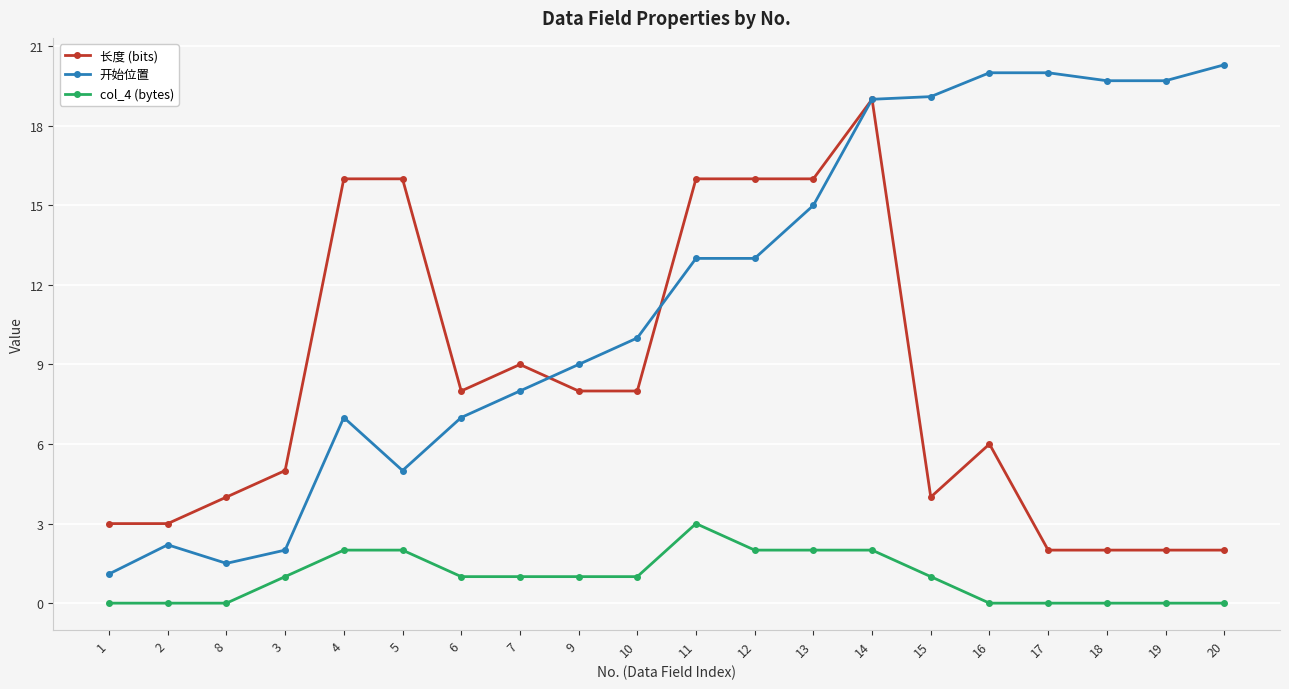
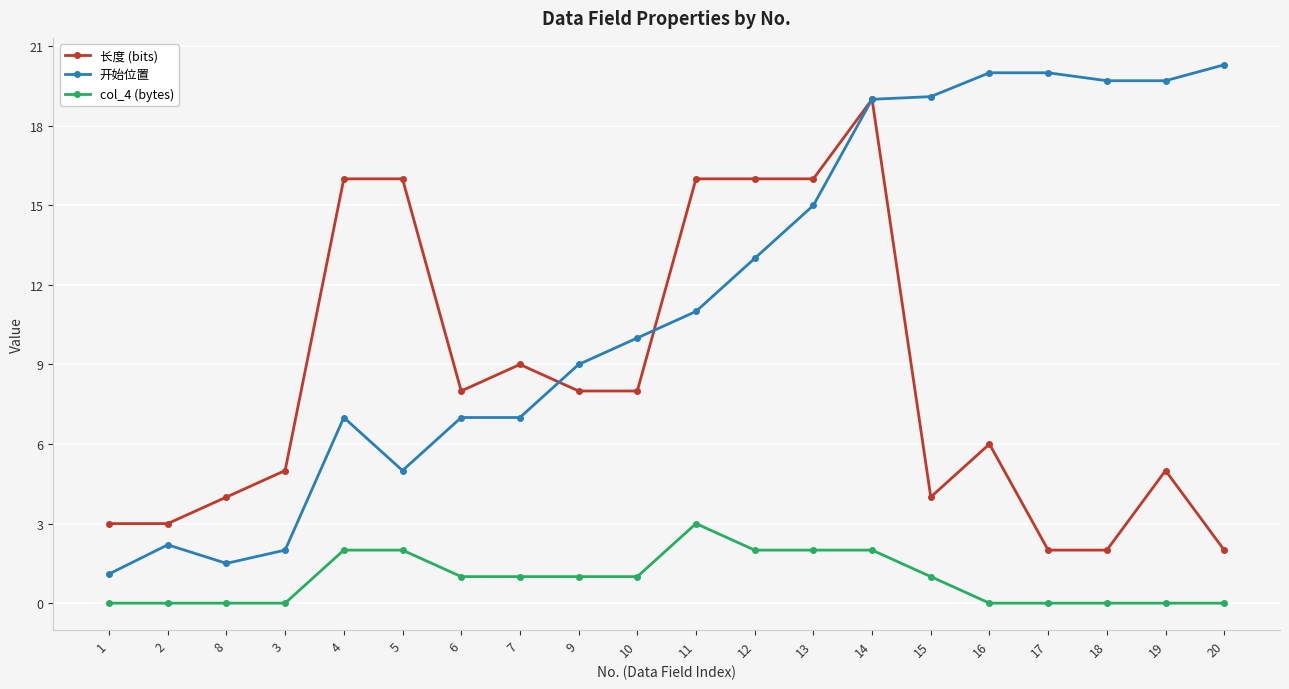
  {
    "长度 (bits)": {
      "1": 3,
      "2": 3,
      "8": 4,
      "3": 5,
      "4": 16,
      "5": 16,
      "6": 8,
      "7": 9,
      "9": 8,
      "10": 8,
      "11": 16,
      "12": 16,
      "13": 16,
      "15": 4,
      "16": 6,
      "17": 2,
      "18": 2,
-     "19": 2,
+     "19": 5,
      "20": 2
    },
    "开始位置": {
      "1": 1.1,
      "2": 2.2,
      "8": 1.5,
      "3": 2,
      "4": 7,
      "5": 5,
      "6": 7,
-     "7": 8,
+     "7": 7,
      "9": 9,
      "10": 10,
-     "11": 13,
+     "11": 11,
      "12": 13,
      "13": 15,
      "15": 19.1,
      "16": 20,
      "17": 20,
      "18": 19.7,
      "19": 19.7,
      "20": 20.3
    },
    "col_4 (bytes)": {
      "1": 0,
      "2": 0,
      "8": 0,
-     "3": 1,
+     "3": 0,
      "4": 2,
      "5": 2,
      "6": 1,
      "7": 1,
      "9": 1,
      "10": 1,
      "11": 3,
      "12": 2,
      "13": 2,
      "14": 2,
      "15": 1,
      "16": 0,
      "17": 0,
      "18": 0,
      "19": 0,
      "20": 0
    }
  }
